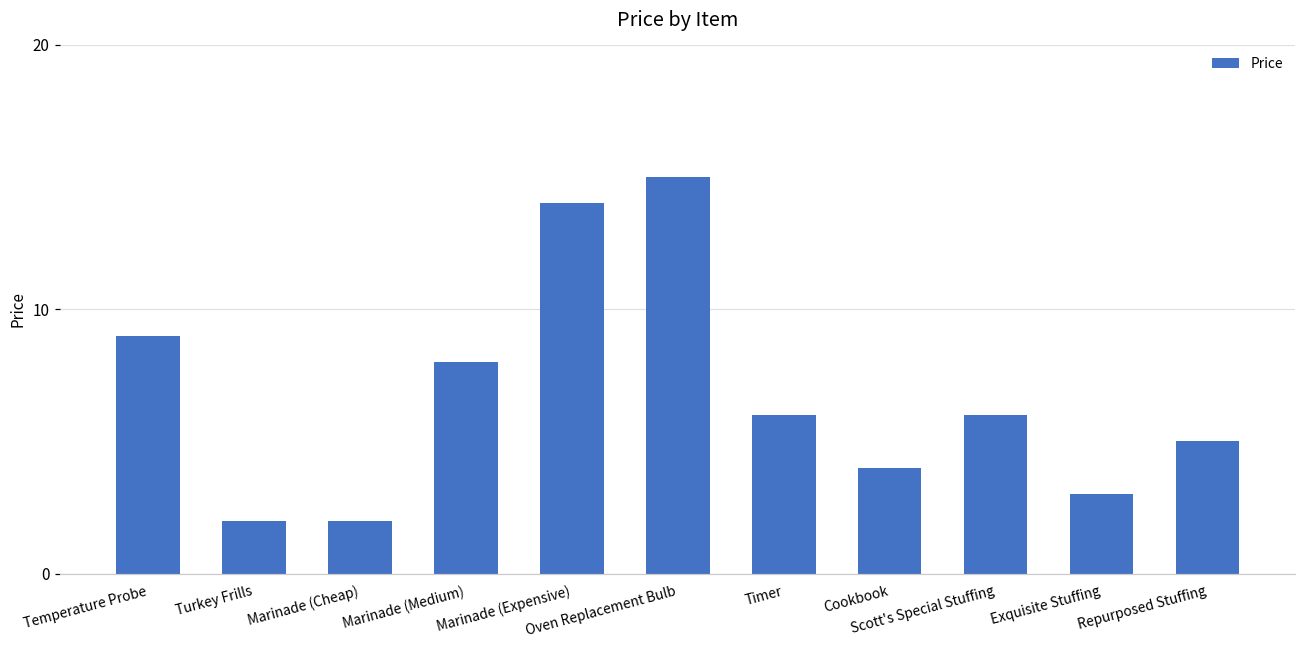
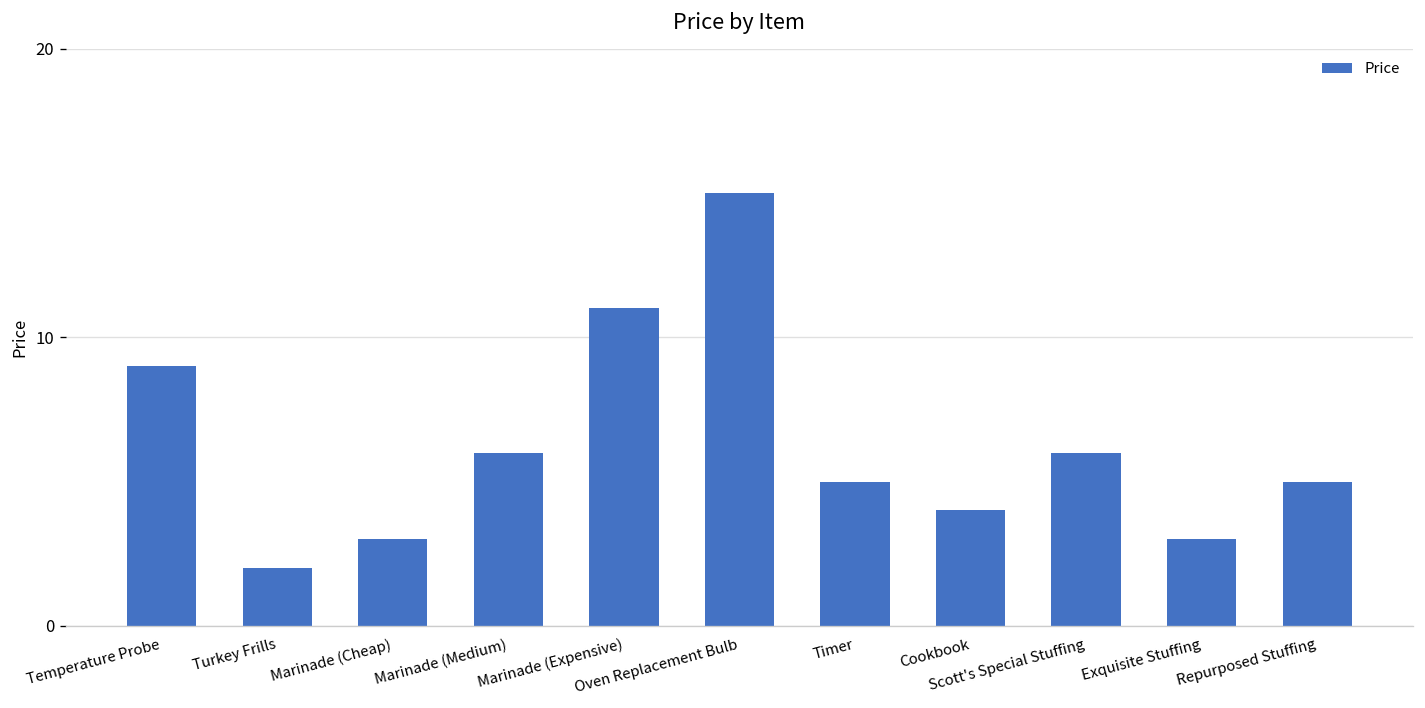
  {
    "Temperature Probe": 9,
    "Turkey Frills": 2,
-   "Marinade (Cheap)": 2,
-   "Marinade (Medium)": 8,
-   "Marinade (Expensive)": 14,
+   "Marinade (Cheap)": 3,
+   "Marinade (Medium)": 6,
+   "Marinade (Expensive)": 11,
    "Oven Replacement Bulb": 15,
-   "Timer": 6,
+   "Timer": 5,
    "Cookbook": 4,
    "Scott's Special Stuffing": 6,
    "Exquisite Stuffing": 3,
    "Repurposed Stuffing": 5
  }
